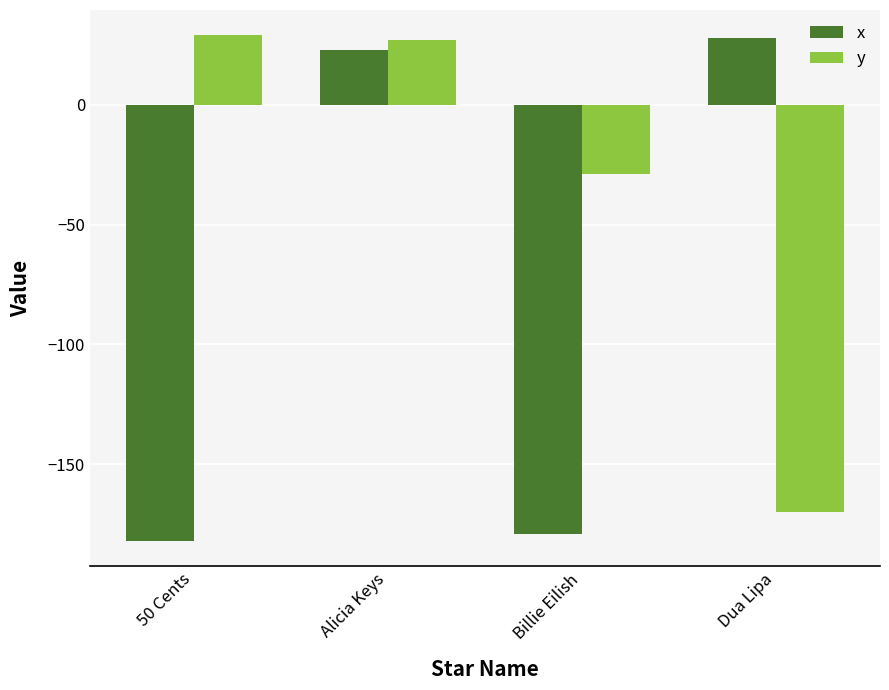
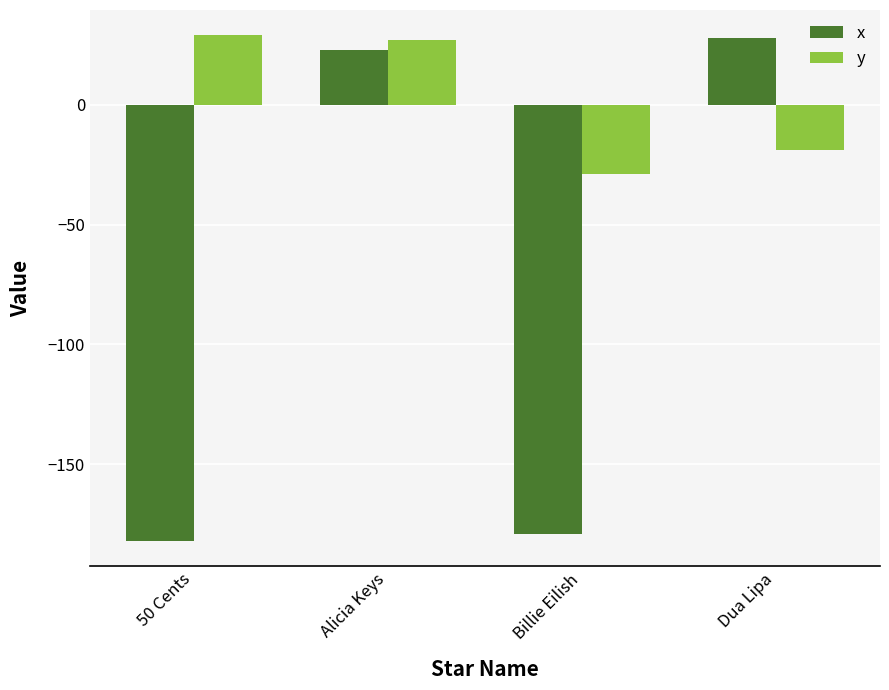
  {
    "x": {
      "50 Cents": -182,
      "Alicia Keys": 23,
      "Billie Eilish": -179,
      "Dua Lipa": 28
    },
    "y": {
      "50 Cents": 29,
      "Alicia Keys": 27,
      "Billie Eilish": -29,
-     "Dua Lipa": -170
+     "Dua Lipa": -19
    }
  }
